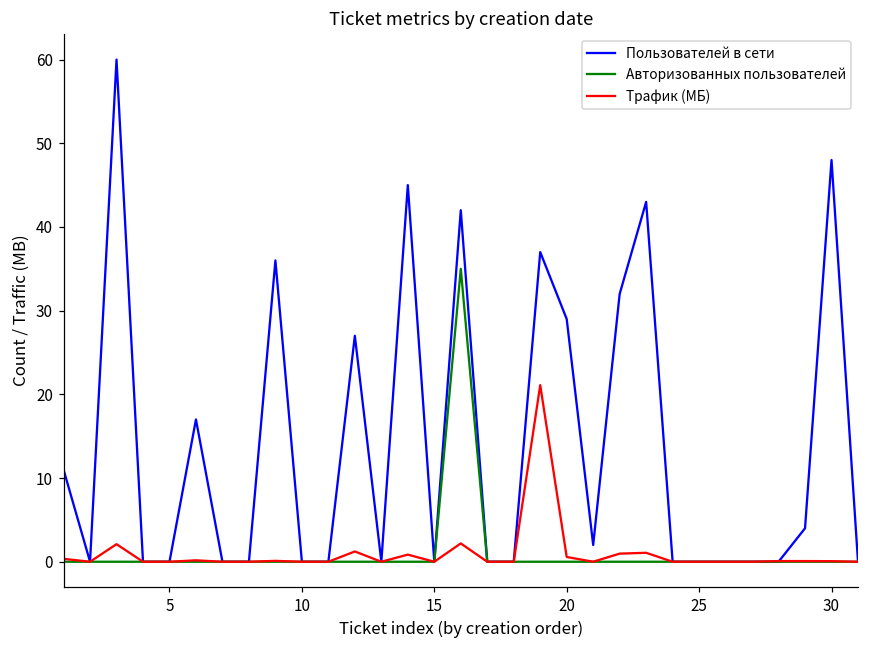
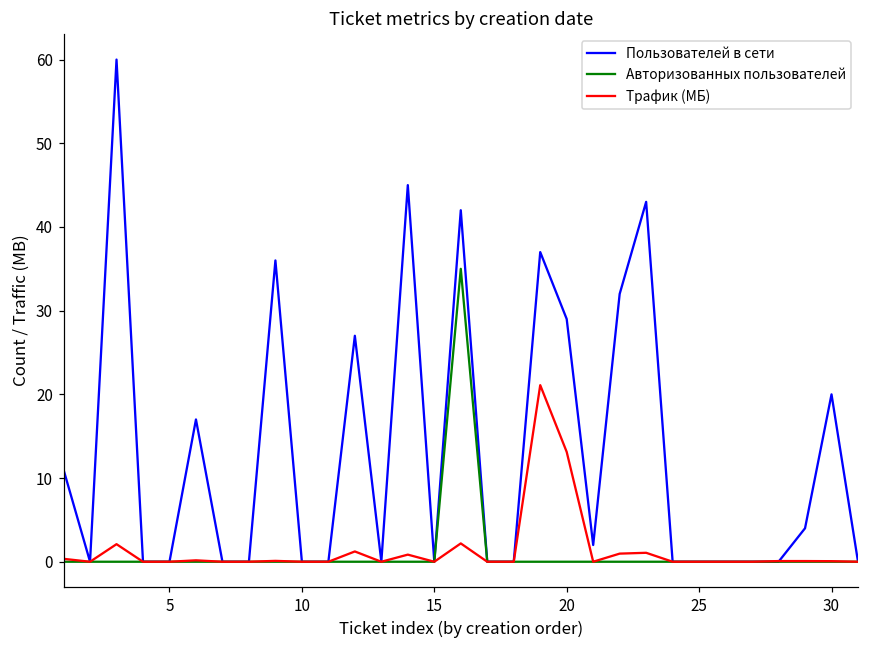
  {
    "Пользователей в сети": {
      "20": 29,
-     "30": 48
+     "30": 20
    },
    "Авторизованных пользователей": {
      "20": 0
    },
    "Трафик (МБ)": {
-     "20": 1
+     "20": 13
    }
  }
